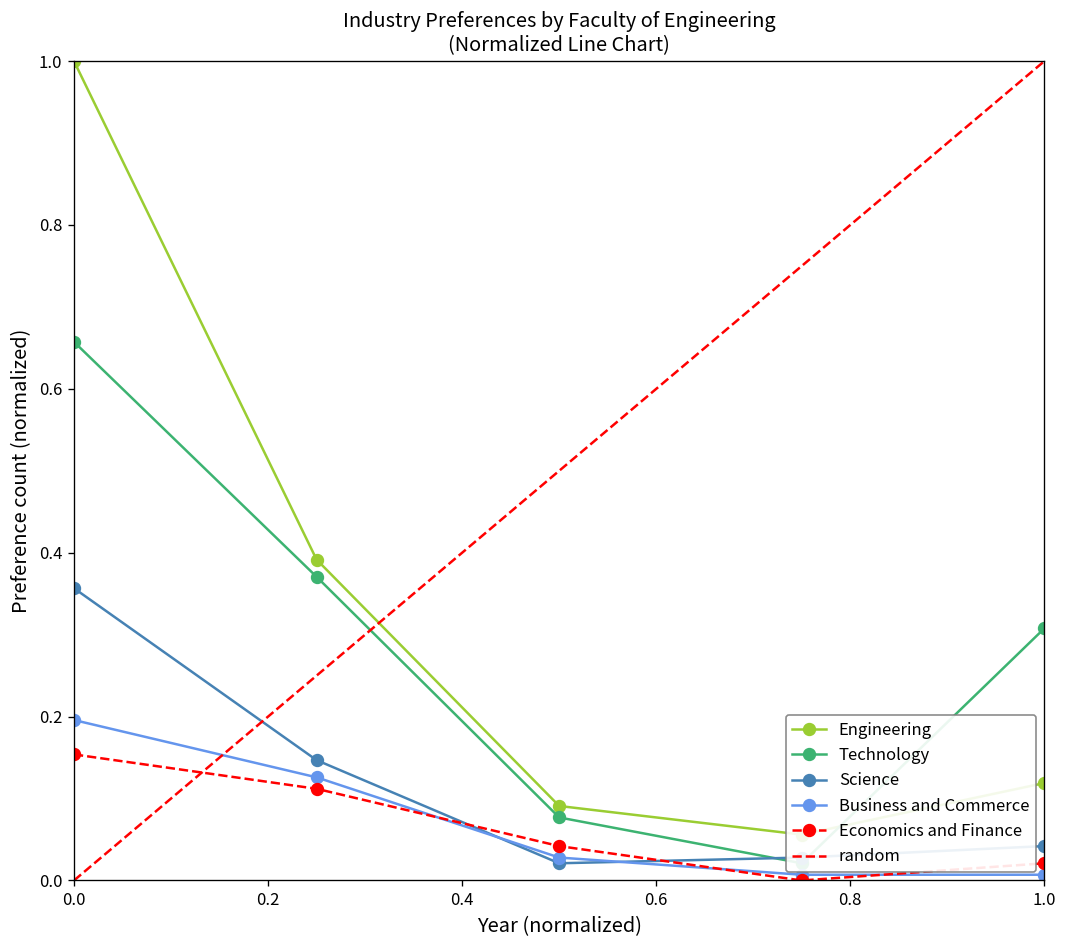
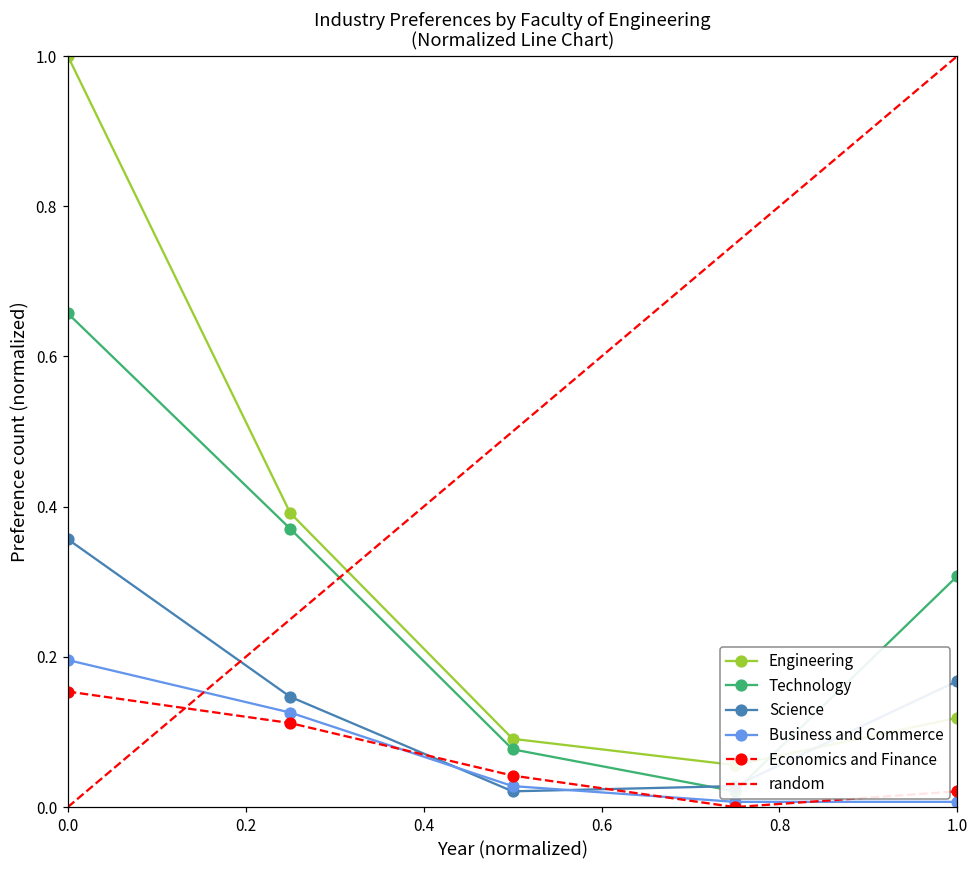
  {
    "Engineering": {
      "0.0": 1.00,
      "1.0": 0.12
    },
    "Technology": {
      "0.0": 0.66,
      "1.0": 0.31
    },
    "Science": {
      "0.0": 0.36,
-     "1.0": 0.04
+     "1.0": 0.17
    },
    "Business and Commerce": {
      "0.0": 0.20,
      "1.0": 0.01
    }
  }
